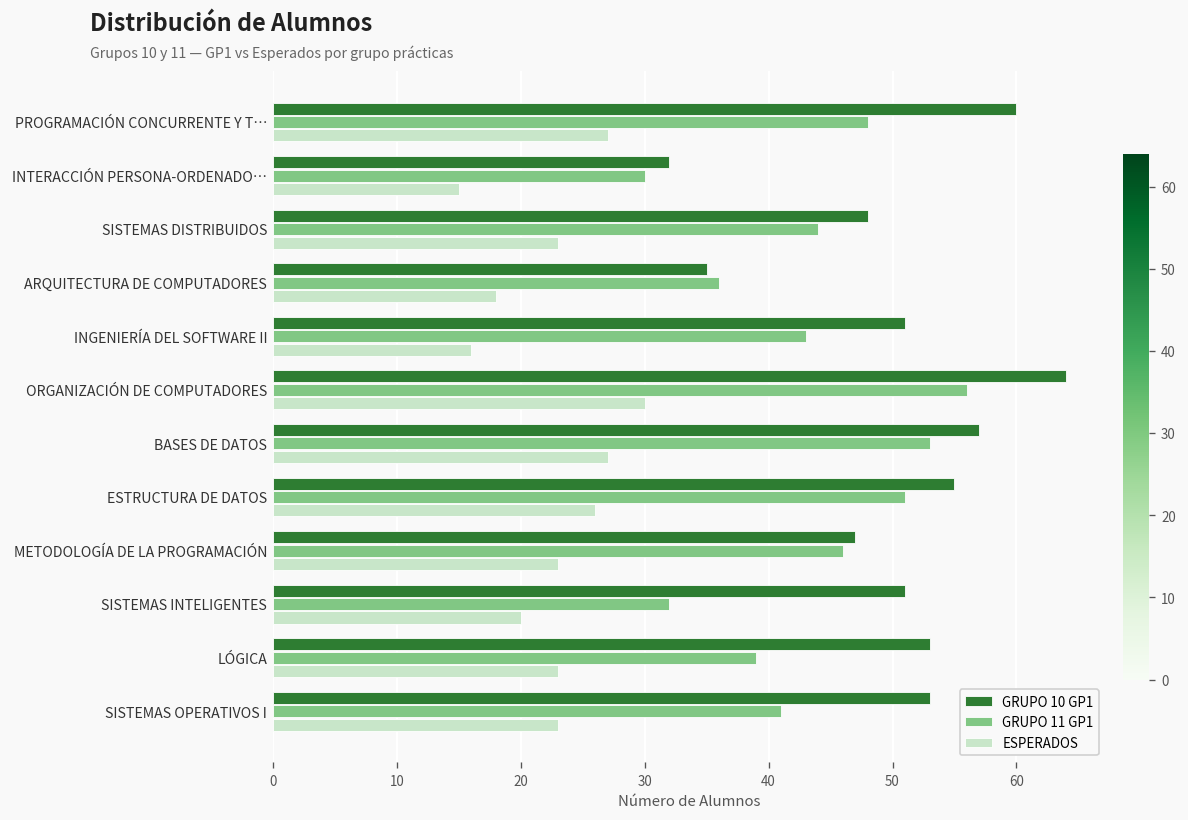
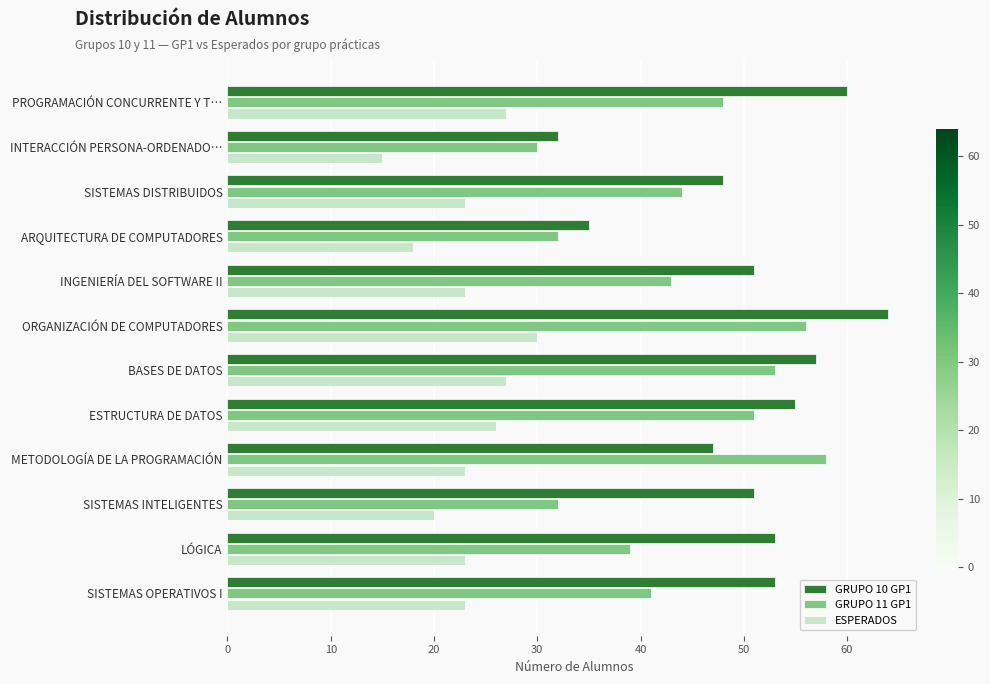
  {
    "GRUPO 10 GP1": {
      "PROGRAMACIÓN CONCURRENTE Y T…": 60,
      "INTERACCIÓN PERSONA-ORDENADO…": 32,
      "SISTEMAS DISTRIBUIDOS": 48,
      "ARQUITECTURA DE COMPUTADORES": 35,
      "INGENIERÍA DEL SOFTWARE II": 51,
      "ORGANIZACIÓN DE COMPUTADORES": 64,
      "BASES DE DATOS": 57,
      "ESTRUCTURA DE DATOS": 55,
      "METODOLOGÍA DE LA PROGRAMACIÓN": 47,
      "SISTEMAS INTELIGENTES": 51,
      "LÓGICA": 53,
      "SISTEMAS OPERATIVOS I": 53
    },
    "GRUPO 11 GP1": {
      "PROGRAMACIÓN CONCURRENTE Y T…": 48,
      "INTERACCIÓN PERSONA-ORDENADO…": 30,
      "SISTEMAS DISTRIBUIDOS": 44,
-     "ARQUITECTURA DE COMPUTADORES": 36,
+     "ARQUITECTURA DE COMPUTADORES": 32,
      "INGENIERÍA DEL SOFTWARE II": 43,
      "ORGANIZACIÓN DE COMPUTADORES": 56,
      "BASES DE DATOS": 53,
      "ESTRUCTURA DE DATOS": 51,
-     "METODOLOGÍA DE LA PROGRAMACIÓN": 46,
+     "METODOLOGÍA DE LA PROGRAMACIÓN": 58,
      "SISTEMAS INTELIGENTES": 32,
      "LÓGICA": 39,
      "SISTEMAS OPERATIVOS I": 41
    },
    "ESPERADOS": {
      "PROGRAMACIÓN CONCURRENTE Y T…": 27,
      "INTERACCIÓN PERSONA-ORDENADO…": 15,
      "SISTEMAS DISTRIBUIDOS": 23,
      "ARQUITECTURA DE COMPUTADORES": 18,
-     "INGENIERÍA DEL SOFTWARE II": 16,
+     "INGENIERÍA DEL SOFTWARE II": 23,
      "ORGANIZACIÓN DE COMPUTADORES": 30,
      "BASES DE DATOS": 27,
      "ESTRUCTURA DE DATOS": 26,
      "METODOLOGÍA DE LA PROGRAMACIÓN": 23,
      "SISTEMAS INTELIGENTES": 20,
      "LÓGICA": 23,
      "SISTEMAS OPERATIVOS I": 23
    }
  }
